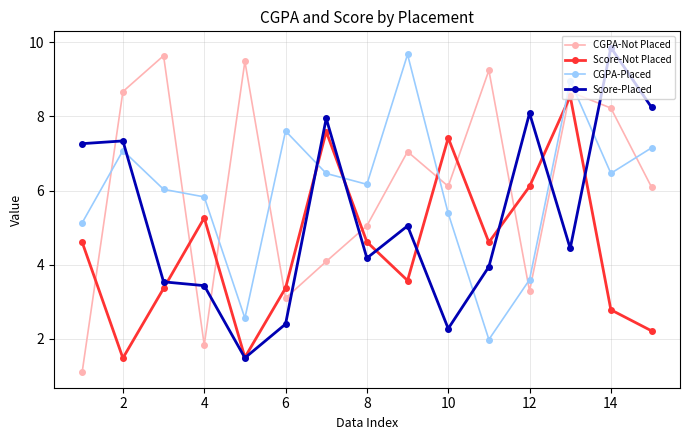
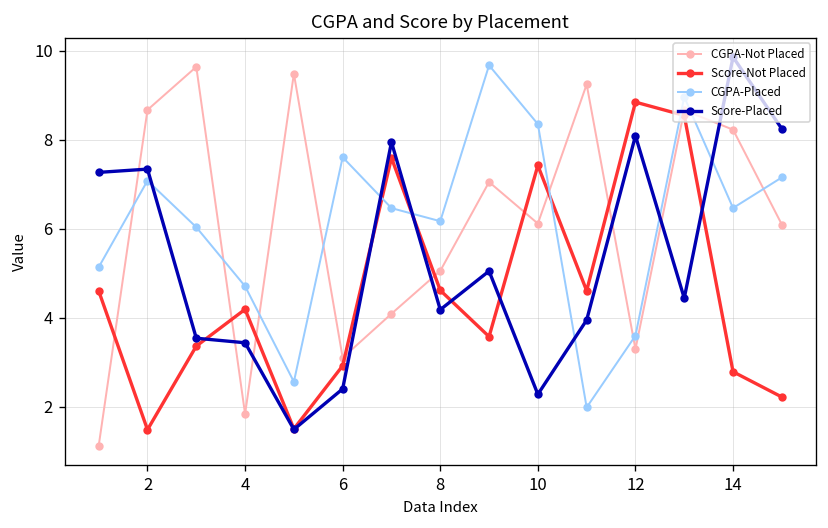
  {
    "CGPA-Not Placed": {
      "2": 8.7,
      "4": 1.8,
      "6": 3.1,
      "8": 5.1,
      "10": 6.1,
      "12": 3.3,
      "14": 8.2
    },
    "Score-Not Placed": {
      "2": 1.5,
-     "4": 5.3,
-     "6": 3.4,
+     "4": 4.2,
+     "6": 2.9,
      "8": 4.6,
      "10": 7.4,
-     "12": 6.1,
+     "12": 8.8,
      "14": 2.8
    },
    "CGPA-Placed": {
      "2": 7.1,
-     "4": 5.8,
+     "4": 4.7,
      "6": 7.6,
      "8": 6.2,
-     "10": 5.4,
+     "10": 8.4,
      "12": 3.6,
      "14": 6.5
    },
    "Score-Placed": {
      "2": 7.3,
      "4": 3.4,
      "6": 2.4,
      "8": 4.2,
      "10": 2.3,
      "12": 8.1
    }
  }
